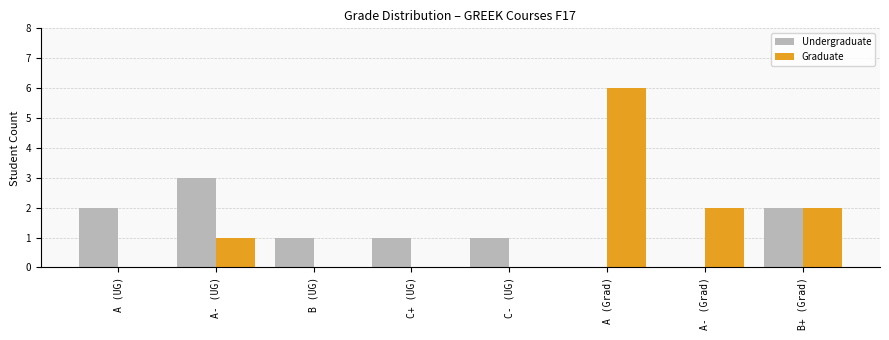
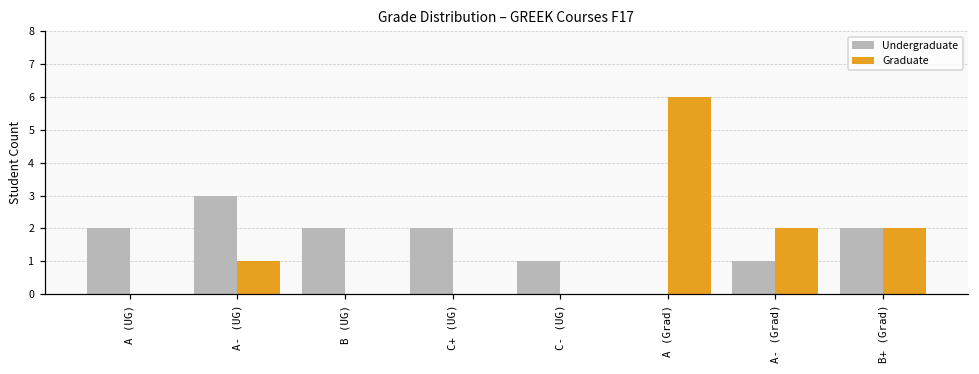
  {
    "Undergraduate": {
      "A (UG)": 2,
      "A- (UG)": 3,
-     "B (UG)": 1,
-     "C+ (UG)": 1,
+     "B (UG)": 2,
+     "C+ (UG)": 2,
      "C- (UG)": 1,
      "A (Grad)": 0,
-     "A- (Grad)": 0,
+     "A- (Grad)": 1,
      "B+ (Grad)": 2
    },
    "Graduate": {
      "A (UG)": 0,
      "A- (UG)": 1,
      "B (UG)": 0,
      "C+ (UG)": 0,
      "C- (UG)": 0,
      "A (Grad)": 6,
      "A- (Grad)": 2,
      "B+ (Grad)": 2
    }
  }
